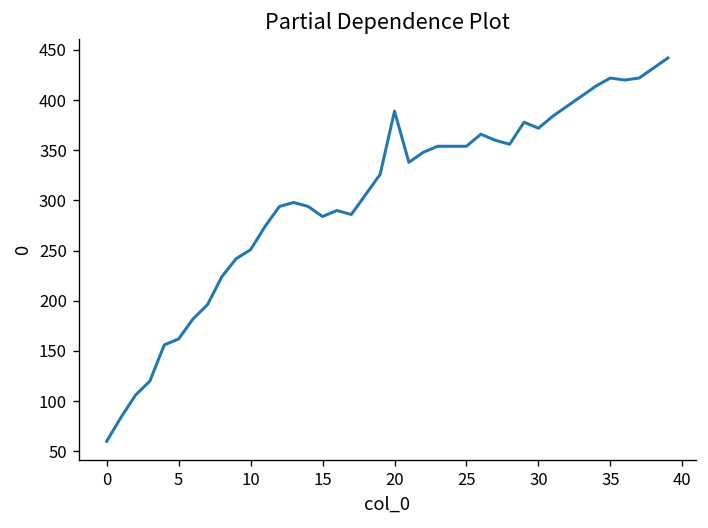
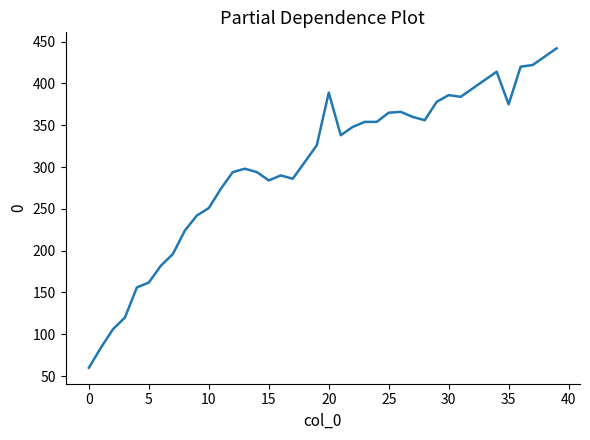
  {
    "0": 60,
    "5": 160,
    "10": 250,
    "15": 280,
    "20": 390,
-   "25": 350,
-   "30": 370,
-   "35": 420
+   "25": 370,
+   "30": 390,
+   "35": 380
  }
